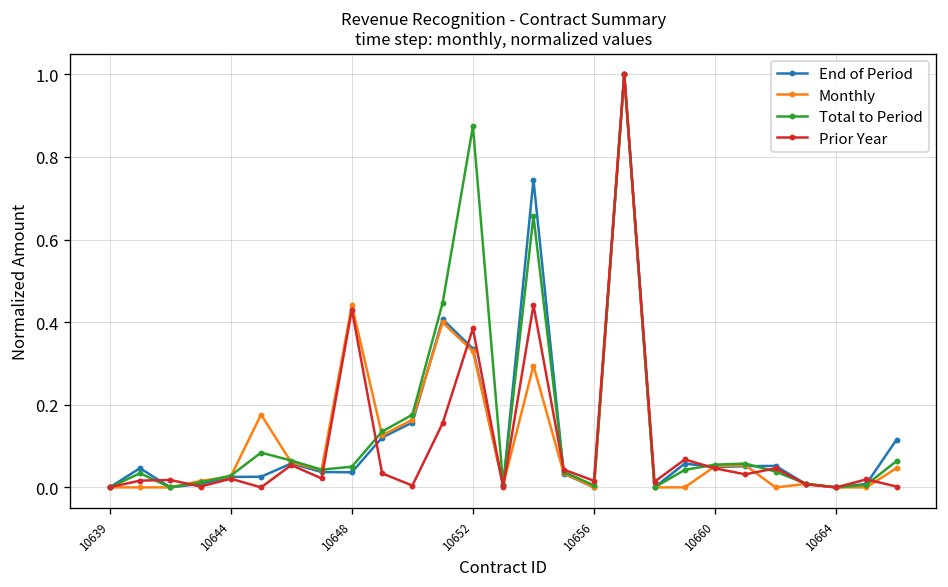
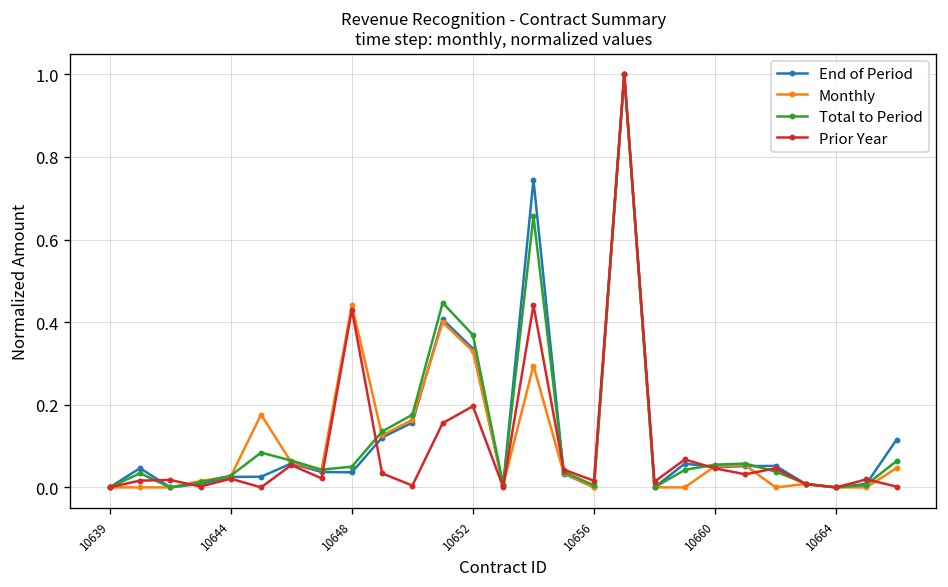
  {
    "End of Period": {
      "10648": 0.04
    },
    "Monthly": {
      "10648": 0.44
    },
    "Total to Period": {
      "10648": 0.05,
-     "10652": 0.87
+     "10652": 0.37
    },
    "Prior Year": {
      "10648": 0.43,
-     "10652": 0.38,
+     "10652": 0.20,
      "10656": 0.02
    }
  }
